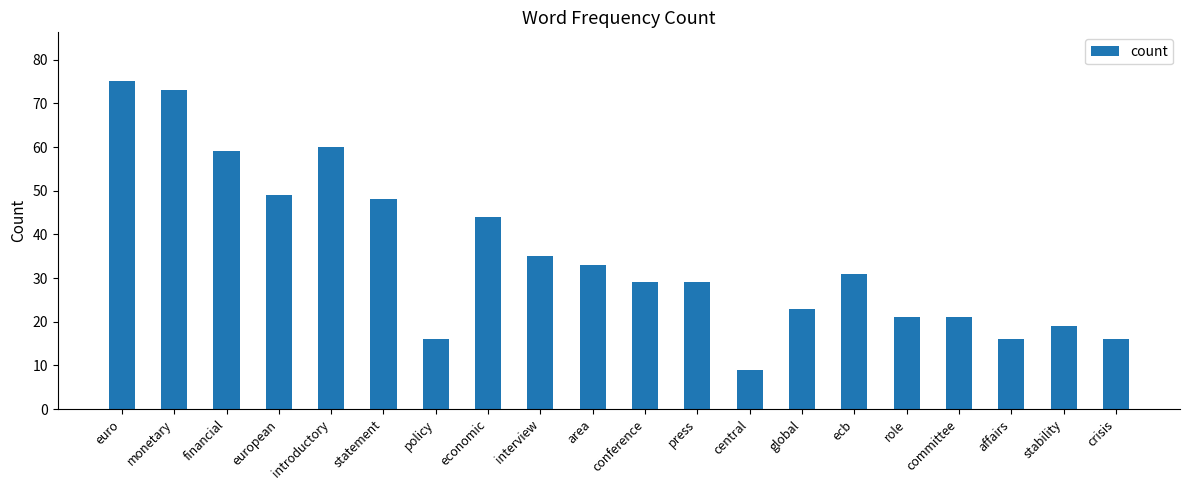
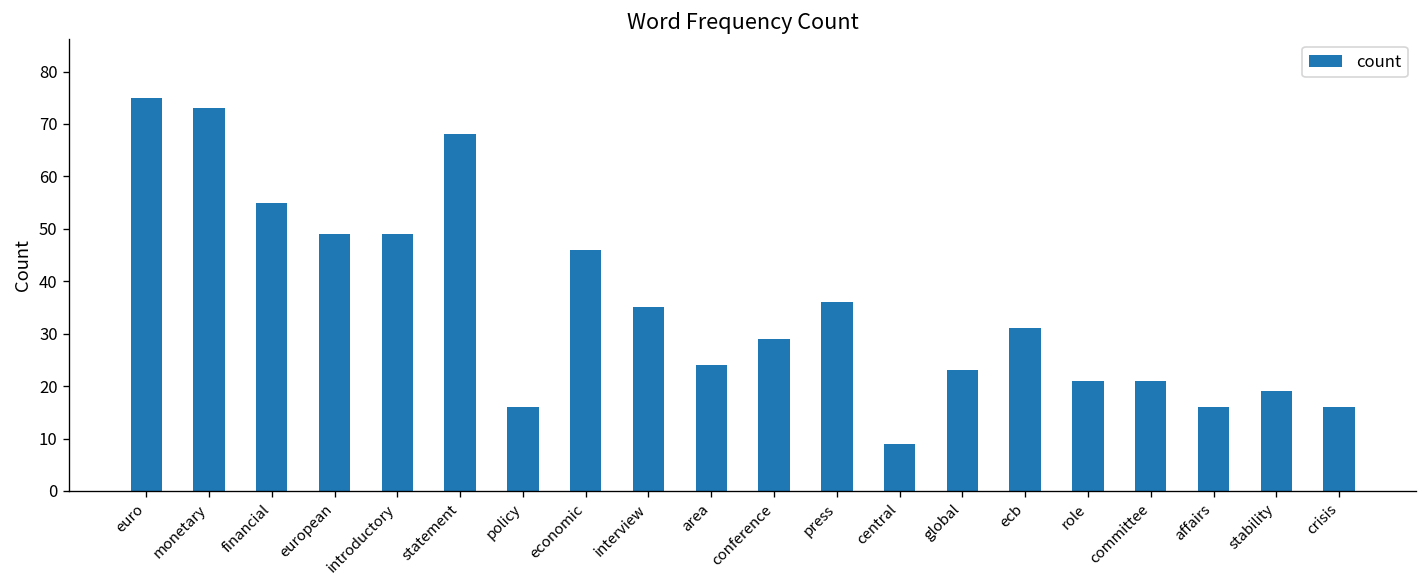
  {
    "euro": 75,
    "monetary": 73,
-   "financial": 59,
+   "financial": 55,
    "european": 49,
-   "introductory": 60,
-   "statement": 48,
+   "introductory": 49,
+   "statement": 68,
    "policy": 16,
-   "economic": 44,
+   "economic": 46,
    "interview": 35,
-   "area": 33,
+   "area": 24,
    "conference": 29,
-   "press": 29,
+   "press": 36,
    "central": 9,
    "global": 23,
    "ecb": 31,
    "role": 21,
    "committee": 21,
    "affairs": 16,
    "stability": 19,
    "crisis": 16
  }
